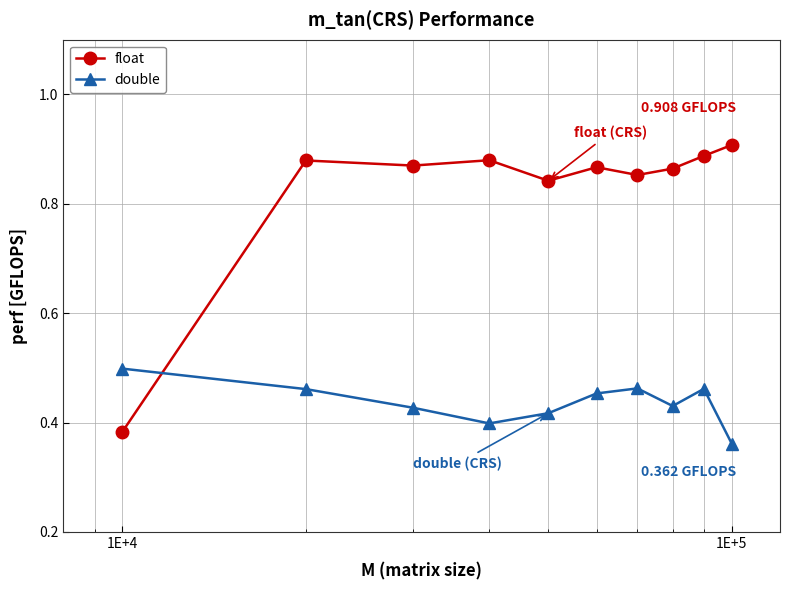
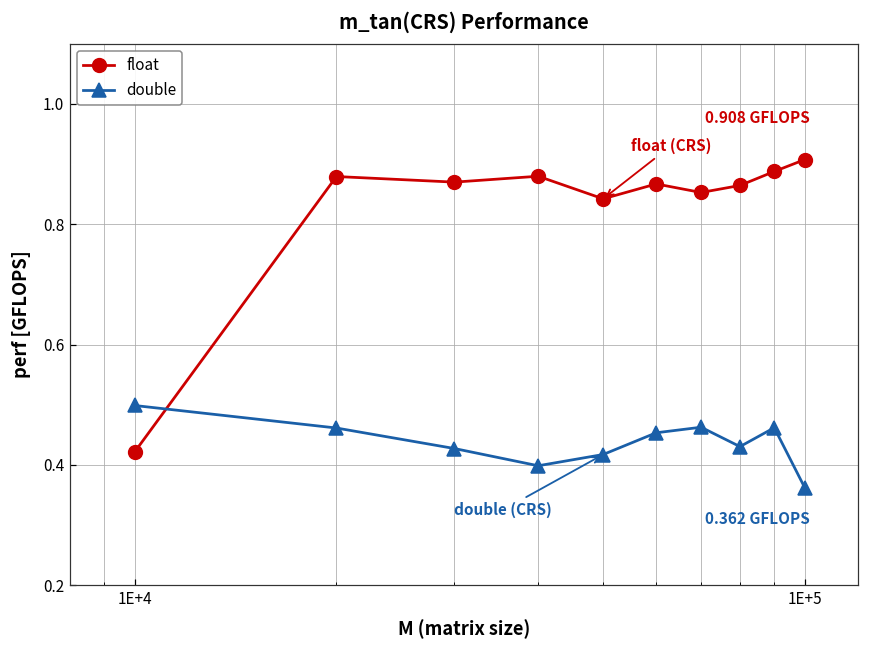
  {
    "float": {
-     "1E+4": 0.38,
+     "1E+4": 0.42,
      "1E+5": 0.91
    },
    "double": {
      "1E+5": 0.362
    }
  }
